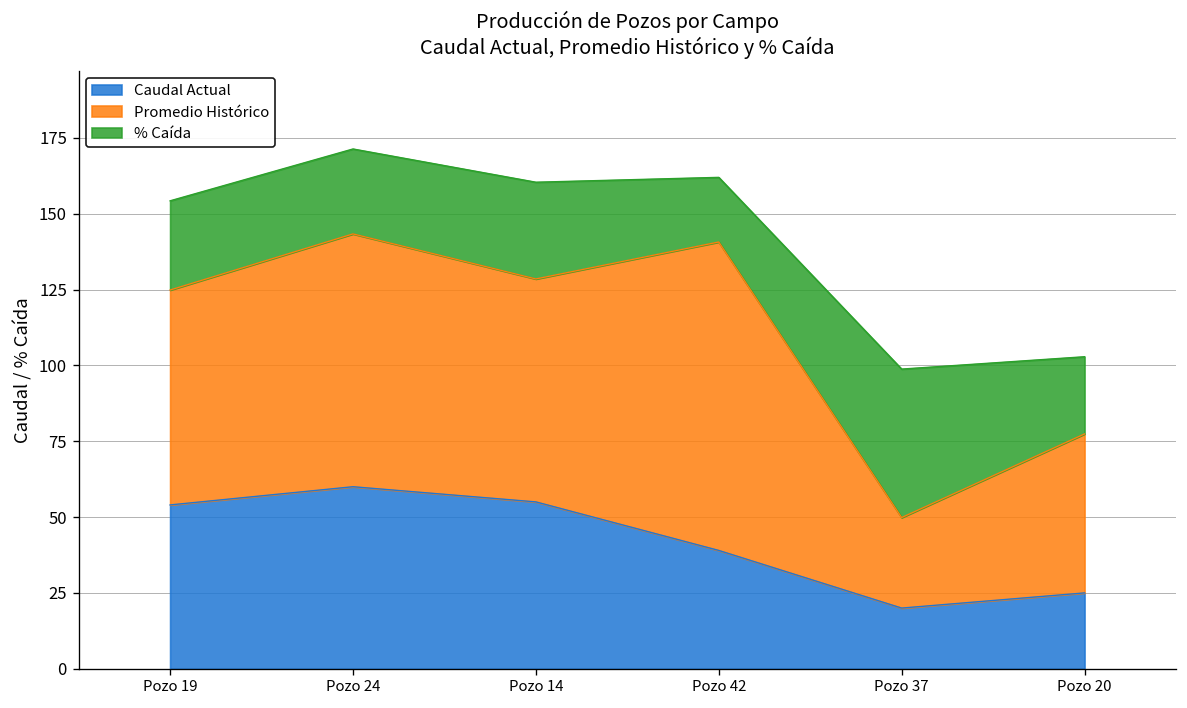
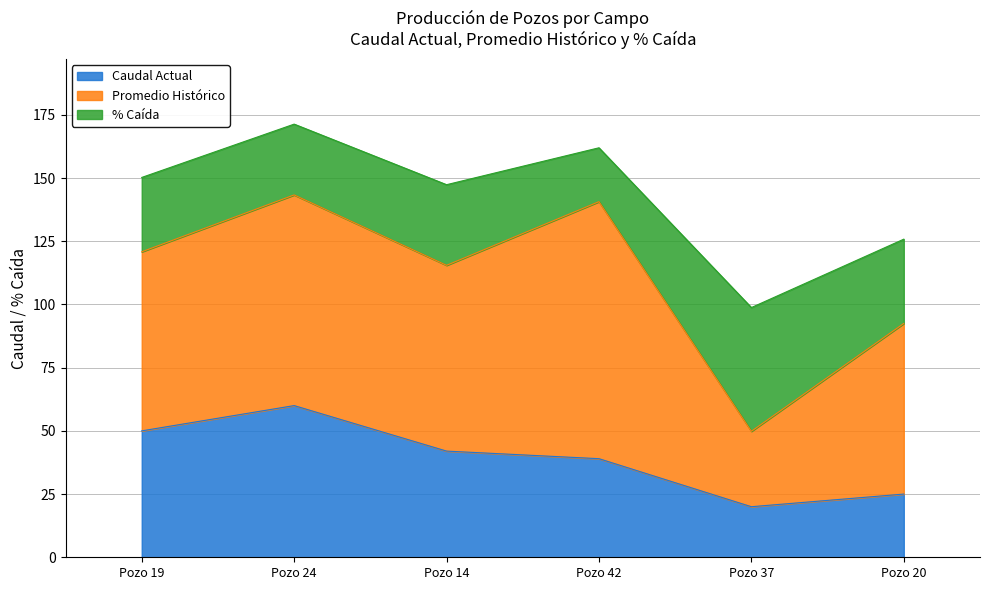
  {
    "Caudal Actual": {
-     "Pozo 19": 54,
+     "Pozo 19": 50,
      "Pozo 24": 60,
-     "Pozo 14": 55,
+     "Pozo 14": 42,
      "Pozo 42": 39,
      "Pozo 37": 20,
      "Pozo 20": 25
    },
    "Promedio Histórico": {
      "Pozo 19": 71,
      "Pozo 24": 83,
      "Pozo 14": 73,
      "Pozo 42": 102,
      "Pozo 37": 30,
-     "Pozo 20": 52
+     "Pozo 20": 68
    },
    "% Caída": {
      "Pozo 19": 29,
      "Pozo 24": 28,
      "Pozo 14": 32,
      "Pozo 42": 21,
      "Pozo 37": 49,
-     "Pozo 20": 25
+     "Pozo 20": 33
    }
  }
